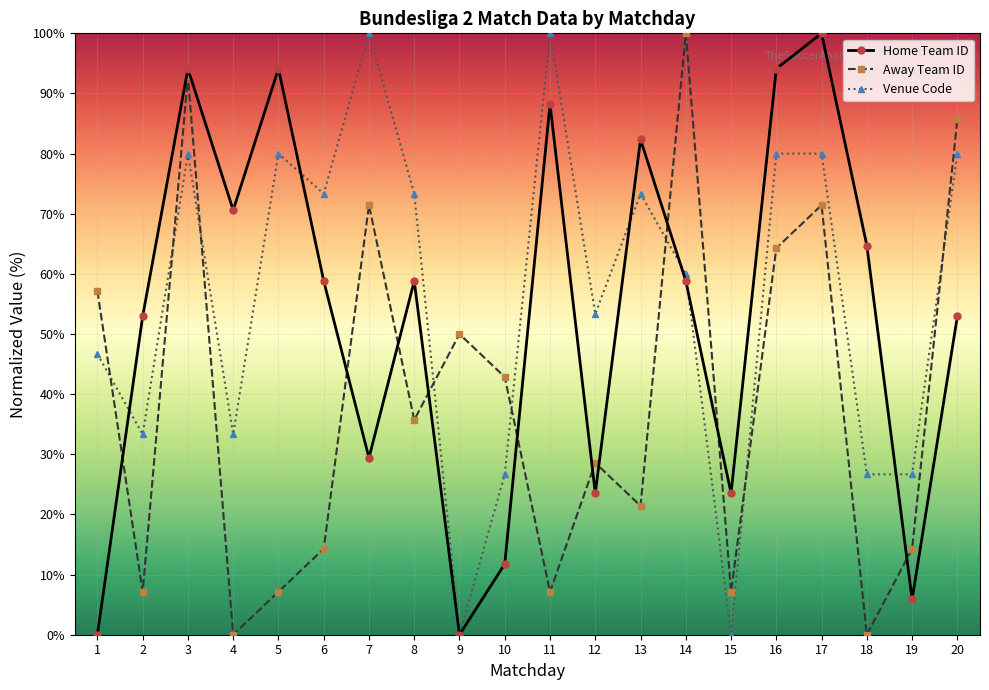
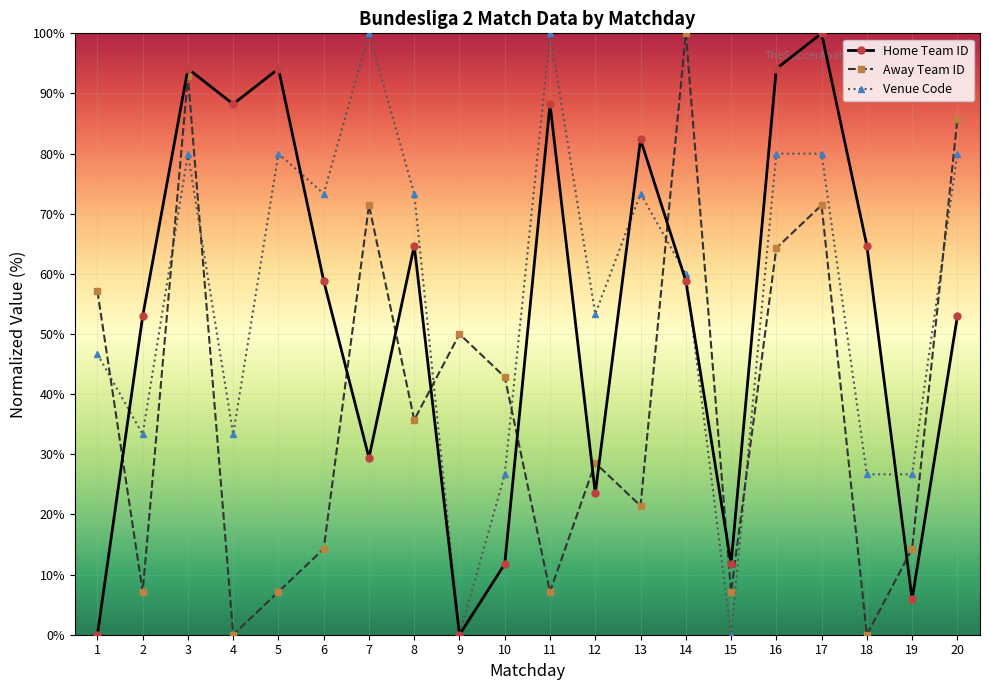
  {
    "Home Team ID": {
      "1": "0%",
      "2": "53%",
      "3": "94%",
-     "4": "71%",
+     "4": "88%",
      "5": "94%",
      "6": "59%",
      "7": "29%",
-     "8": "59%",
+     "8": "65%",
      "10": "12%",
      "11": "88%",
      "12": "24%",
      "13": "82%",
      "14": "59%",
-     "15": "24%",
+     "15": "12%",
      "16": "94%",
      "17": "100%",
      "18": "65%",
      "19": "6%",
      "20": "53%"
    }
  }
